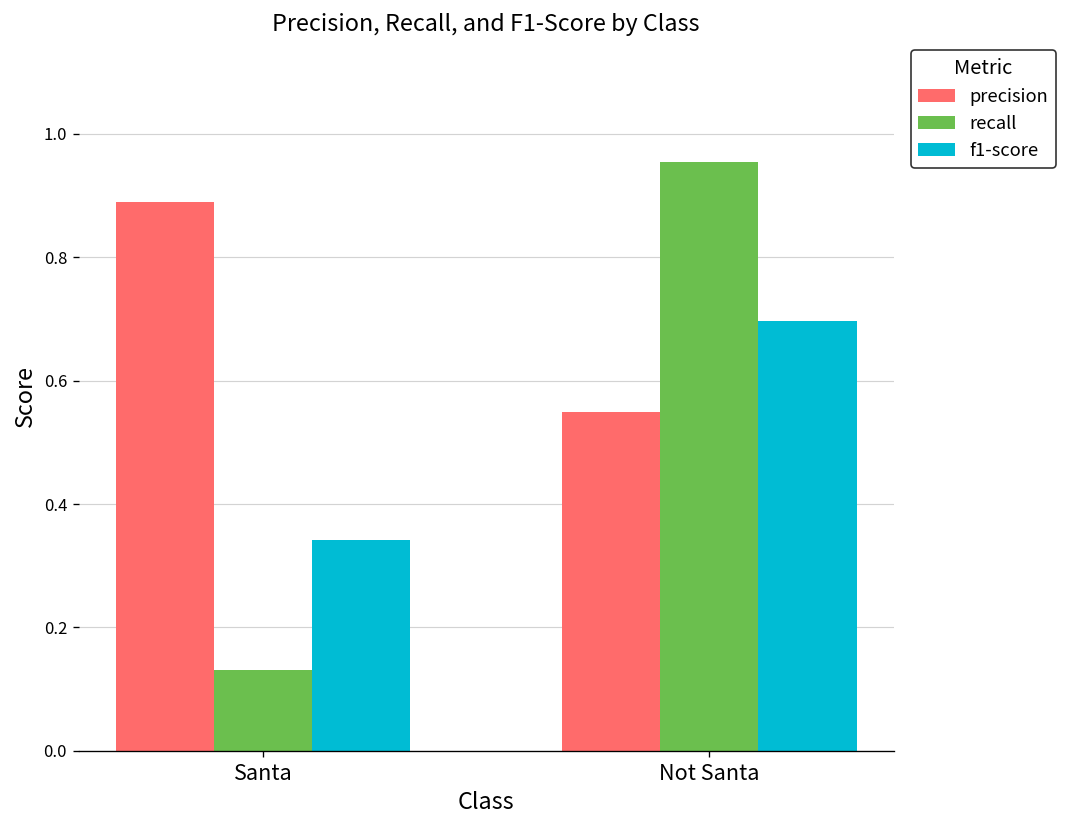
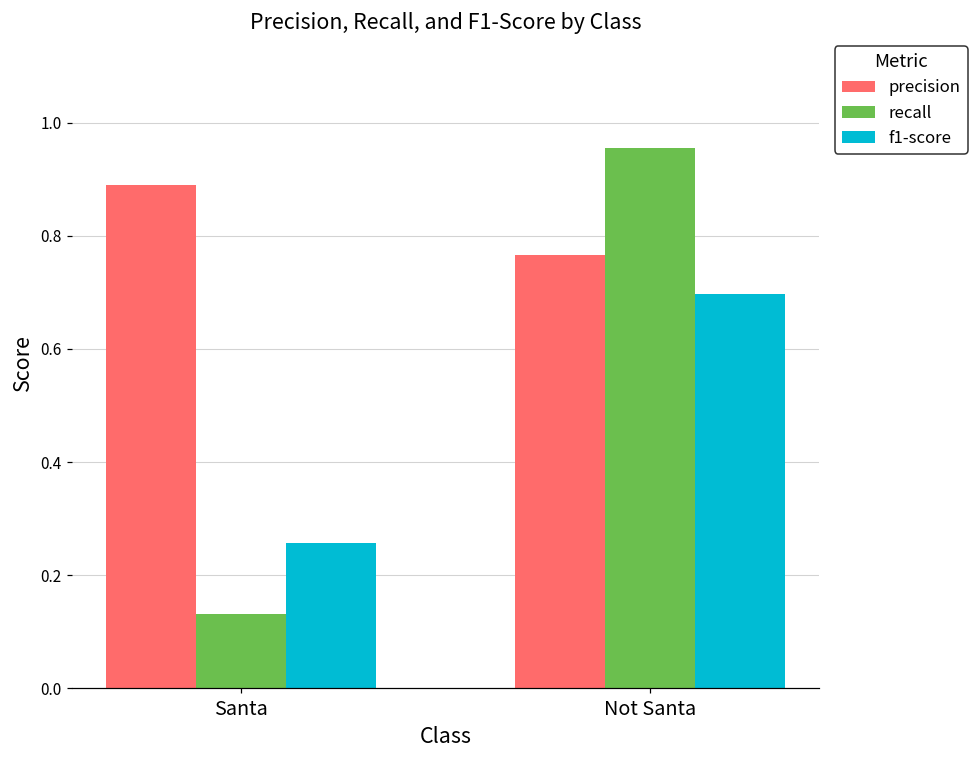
  {
    "precision": {
      "Santa": 0.89,
-     "Not Santa": 0.55
+     "Not Santa": 0.77
    },
    "recall": {
      "Santa": 0.13,
      "Not Santa": 0.95
    },
    "f1-score": {
-     "Santa": 0.34,
+     "Santa": 0.26,
      "Not Santa": 0.70
    }
  }
